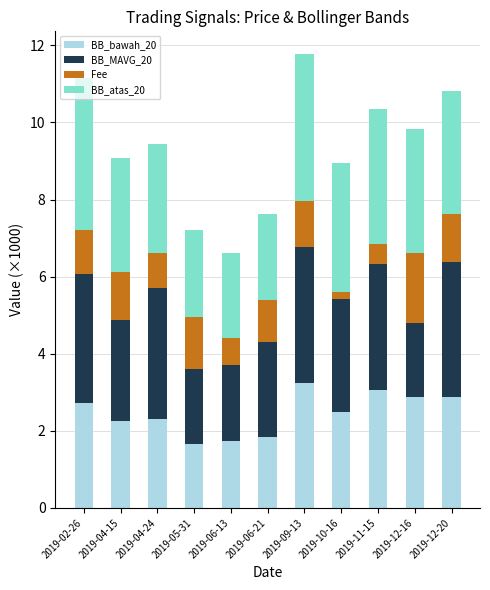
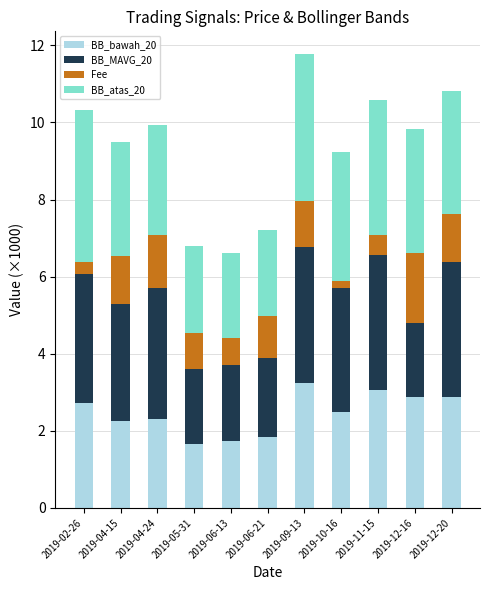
  {
    "BB_MAVG_20": {
      "2019-02-26": 3.3,
-     "2019-04-15": 2.6,
+     "2019-04-15": 3.0,
      "2019-04-24": 3.4,
      "2019-05-31": 1.9,
      "2019-06-13": 2.0,
-     "2019-06-21": 2.5,
+     "2019-06-21": 2.0,
      "2019-09-13": 3.5,
-     "2019-10-16": 2.9,
-     "2019-11-15": 3.3,
+     "2019-10-16": 3.2,
+     "2019-11-15": 3.5,
      "2019-12-16": 1.9,
      "2019-12-20": 3.5
    },
    "Fee": {
-     "2019-02-26": 1.1,
+     "2019-02-26": 0.3,
      "2019-04-15": 1.2,
-     "2019-04-24": 0.9,
-     "2019-05-31": 1.4,
+     "2019-04-24": 1.4,
+     "2019-05-31": 0.9,
      "2019-06-13": 0.7,
      "2019-06-21": 1.1,
      "2019-09-13": 1.2,
      "2019-10-16": 0.2,
      "2019-11-15": 0.5,
      "2019-12-16": 1.8,
      "2019-12-20": 1.3
    }
  }
